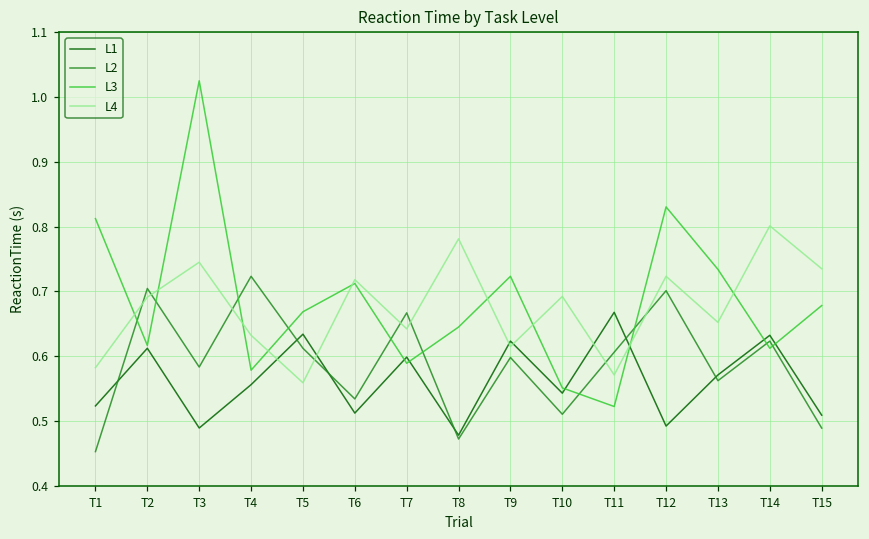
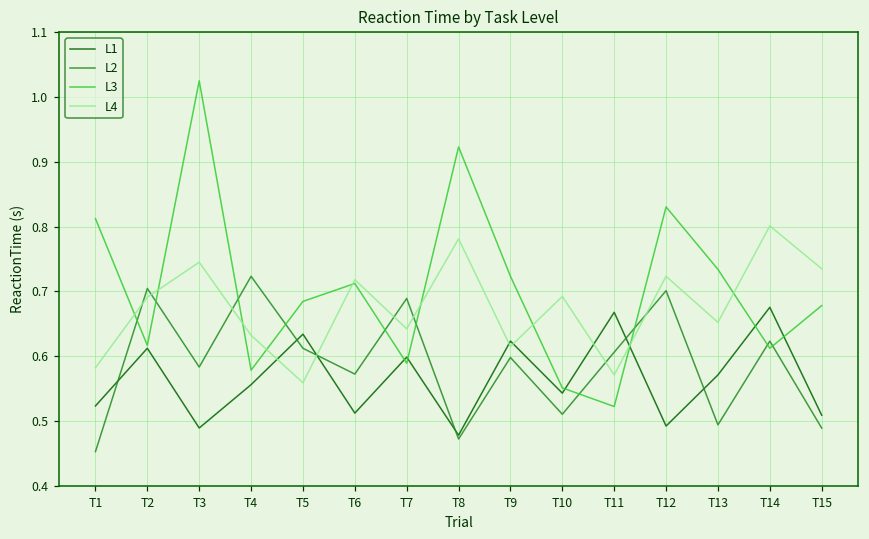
  {
    "L1": {
      "T1": 0.52,
      "T2": 0.61,
      "T3": 0.49,
      "T4": 0.56,
      "T5": 0.63,
      "T6": 0.51,
      "T7": 0.60,
      "T8": 0.48,
      "T9": 0.62,
      "T10": 0.54,
      "T11": 0.67,
      "T12": 0.49,
      "T13": 0.57,
-     "T14": 0.63,
+     "T14": 0.68,
      "T15": 0.51
    },
    "L2": {
      "T1": 0.45,
      "T2": 0.70,
      "T3": 0.58,
      "T4": 0.72,
      "T5": 0.61,
-     "T6": 0.53,
-     "T7": 0.67,
+     "T6": 0.57,
+     "T7": 0.69,
      "T8": 0.47,
      "T9": 0.60,
      "T10": 0.51,
      "T11": 0.61,
      "T12": 0.70,
-     "T13": 0.56,
+     "T13": 0.49,
      "T14": 0.62,
      "T15": 0.49
    },
    "L3": {
      "T1": 0.81,
      "T2": 0.62,
      "T3": 1.03,
      "T4": 0.58,
-     "T5": 0.67,
+     "T5": 0.68,
      "T6": 0.71,
      "T7": 0.59,
-     "T8": 0.65,
+     "T8": 0.92,
      "T9": 0.72,
      "T10": 0.55,
      "T11": 0.52,
      "T12": 0.83,
      "T13": 0.73,
      "T14": 0.61,
      "T15": 0.68
    },
    "L4": {
      "T1": 0.58,
      "T2": 0.69,
      "T3": 0.75,
      "T4": 0.63,
      "T5": 0.56,
      "T6": 0.72,
      "T7": 0.64,
      "T8": 0.78,
      "T9": 0.62,
      "T10": 0.69,
      "T11": 0.57,
      "T12": 0.72,
      "T13": 0.65,
      "T14": 0.80,
      "T15": 0.74
    }
  }
